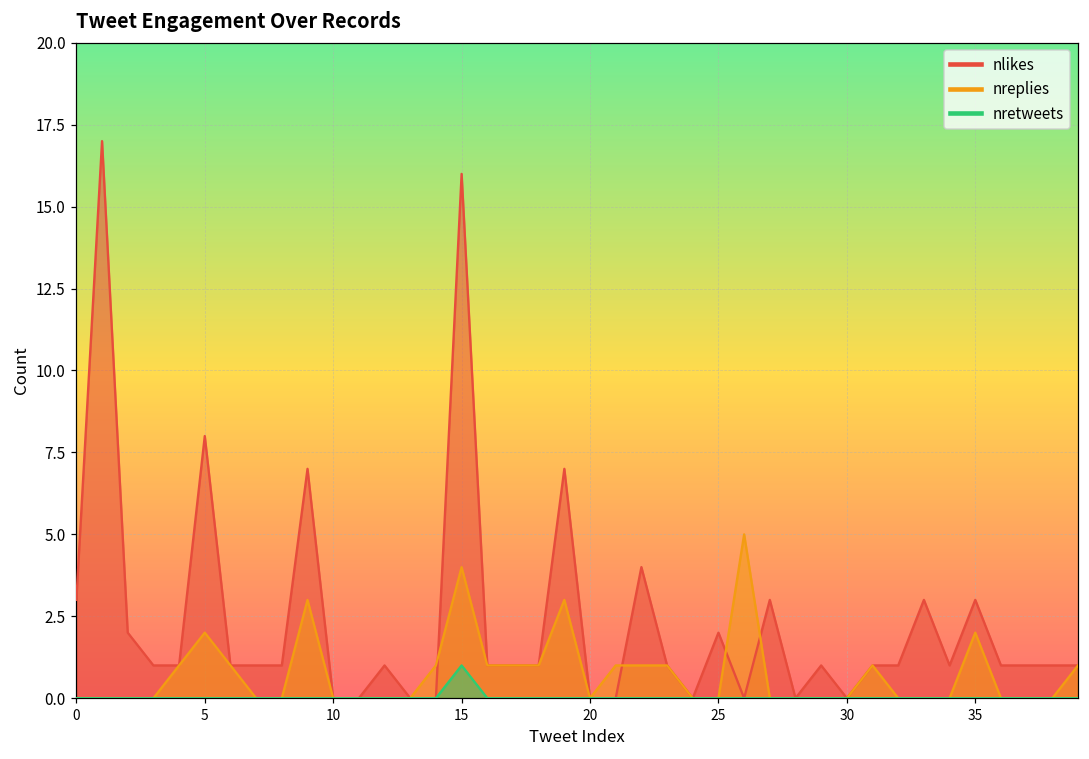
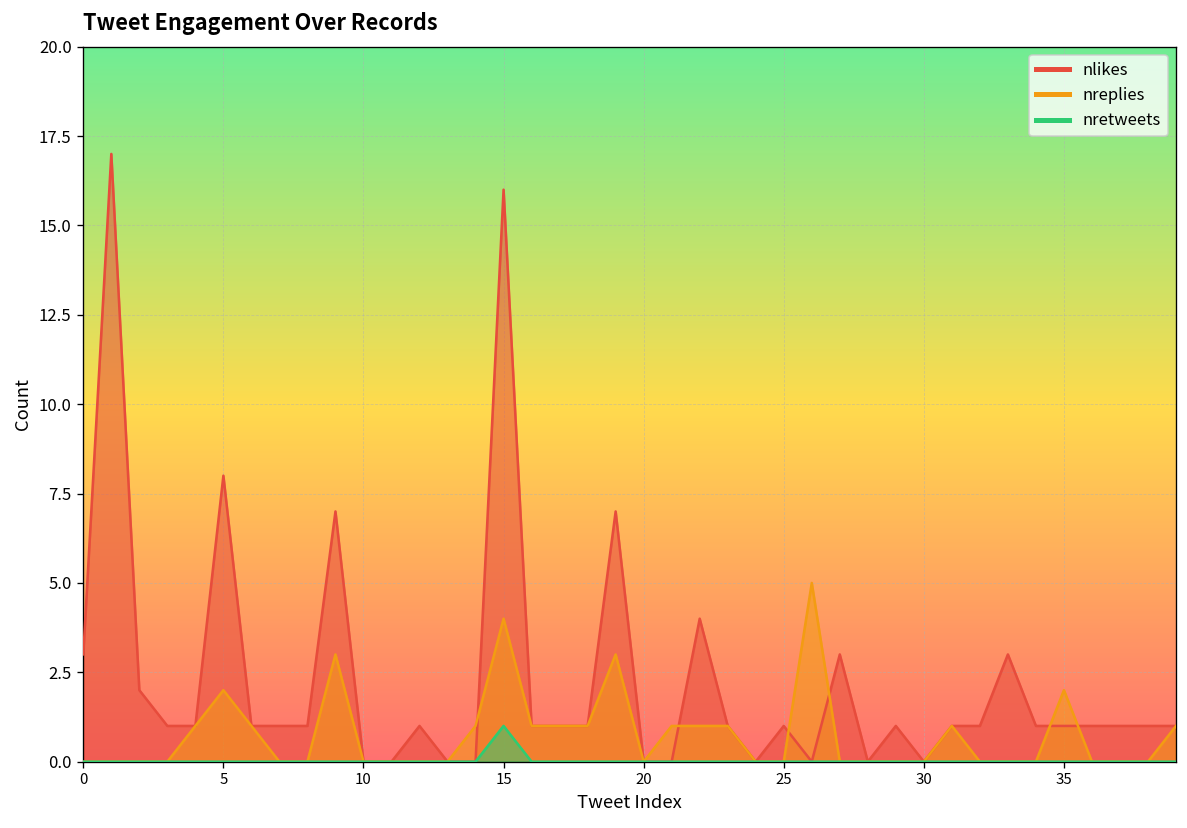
  {
    "nlikes": {
      "0": 3,
      "5": 8,
      "15": 16,
-     "25": 2,
-     "35": 3
+     "25": 1,
+     "35": 1
    },
    "nreplies": {
      "5": 2,
      "15": 4,
      "35": 2
    },
    "nretweets": {
      "5": 0,
      "15": 1,
      "35": 0
    }
  }
